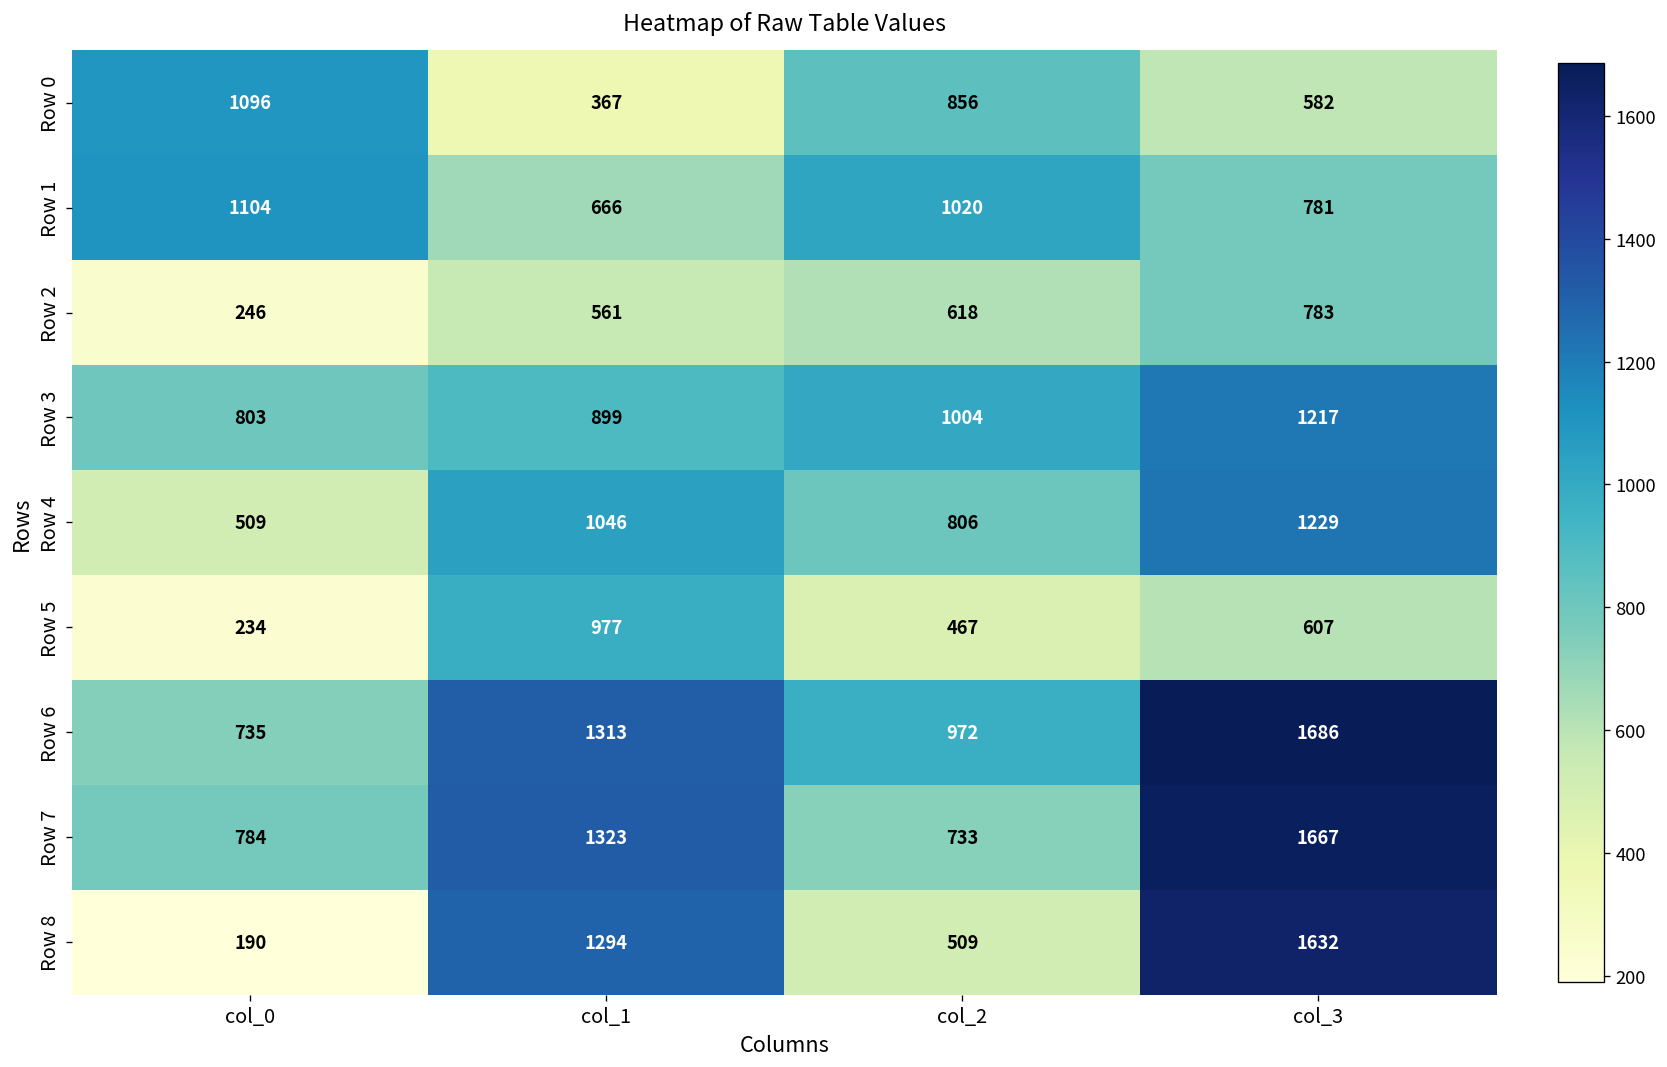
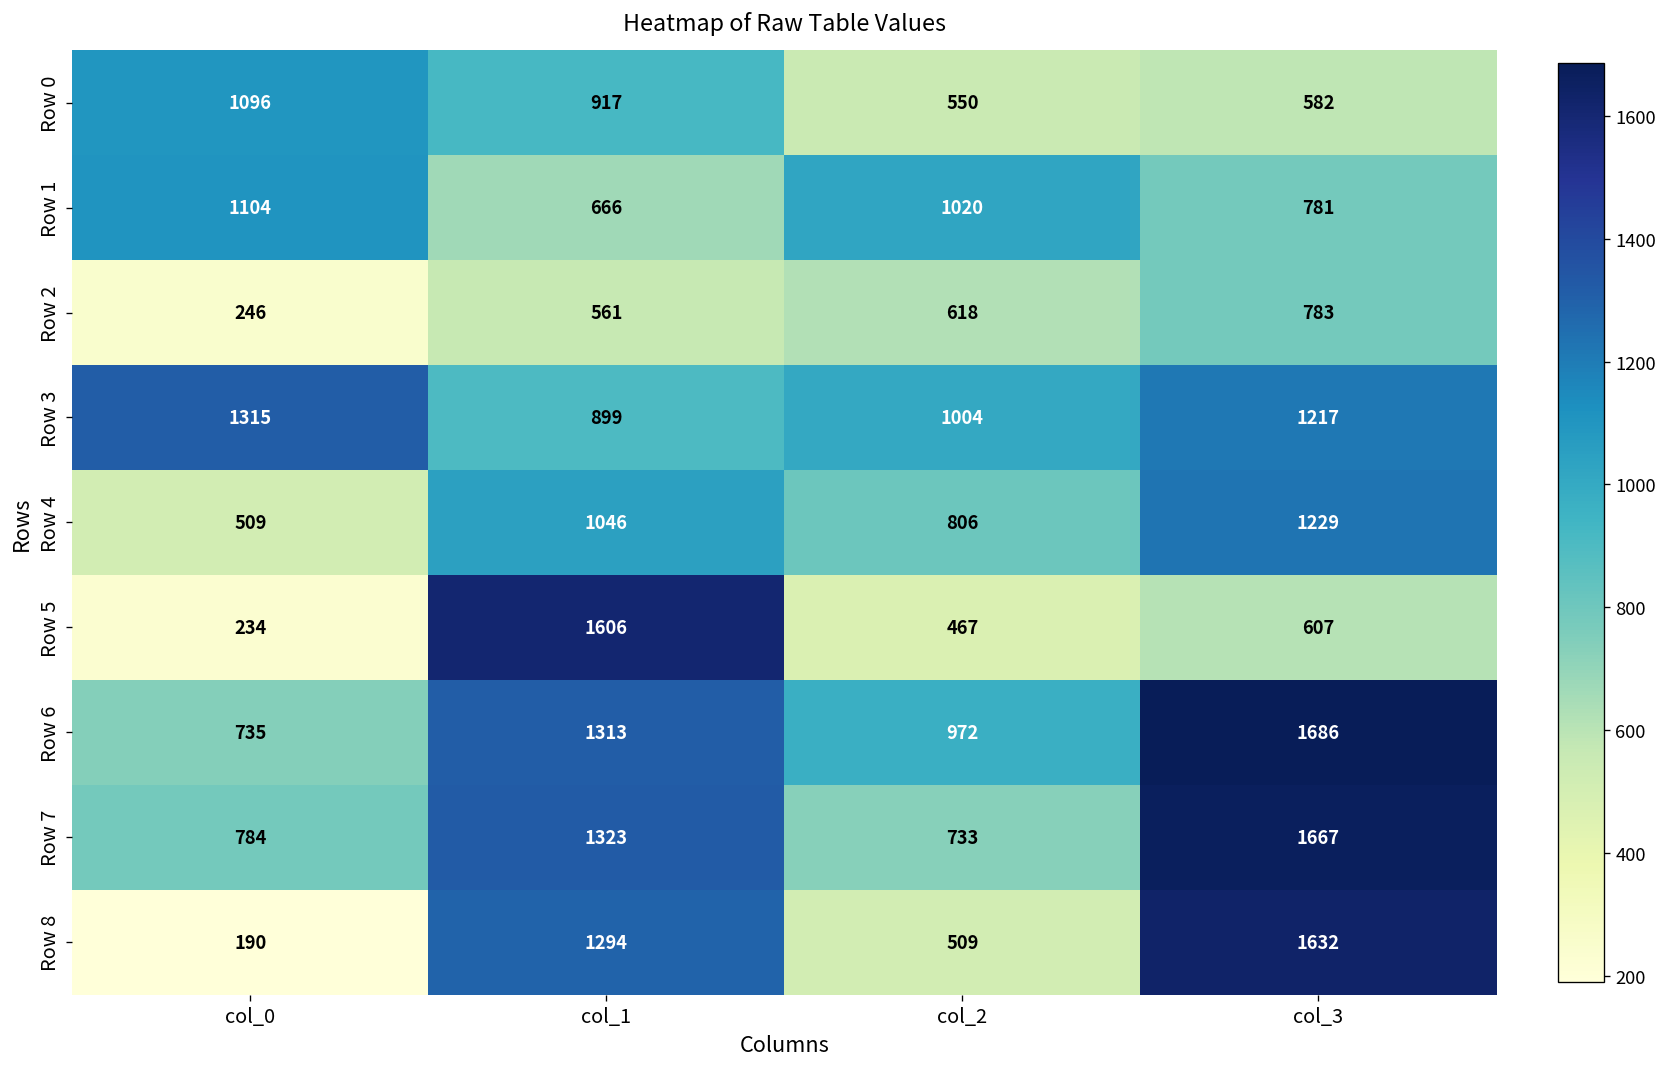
  {
    "Row 0": {
      "col_0": 1096,
-     "col_1": 367,
-     "col_2": 856,
+     "col_1": 917,
+     "col_2": 550,
      "col_3": 582
    },
    "Row 1": {
      "col_0": 1104,
      "col_1": 666,
      "col_2": 1020,
      "col_3": 781
    },
    "Row 2": {
      "col_0": 246,
      "col_1": 561,
      "col_2": 618,
      "col_3": 783
    },
    "Row 3": {
-     "col_0": 803,
+     "col_0": 1315,
      "col_1": 899,
      "col_2": 1004,
      "col_3": 1217
    },
    "Row 4": {
      "col_0": 509,
      "col_1": 1046,
      "col_2": 806,
      "col_3": 1229
    },
    "Row 5": {
      "col_0": 234,
-     "col_1": 977,
+     "col_1": 1606,
      "col_2": 467,
      "col_3": 607
    },
    "Row 6": {
      "col_0": 735,
      "col_1": 1313,
      "col_2": 972,
      "col_3": 1686
    },
    "Row 7": {
      "col_0": 784,
      "col_1": 1323,
      "col_2": 733,
      "col_3": 1667
    },
    "Row 8": {
      "col_0": 190,
      "col_1": 1294,
      "col_2": 509,
      "col_3": 1632
    }
  }
